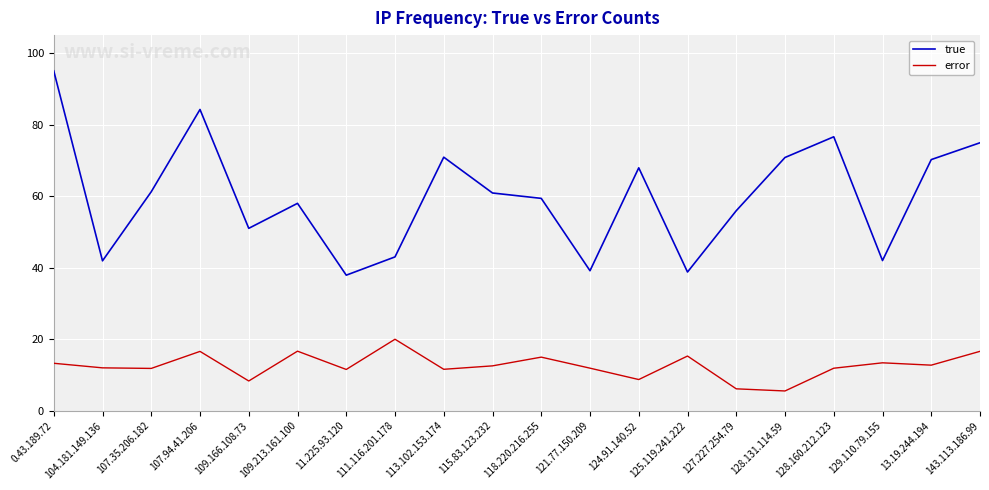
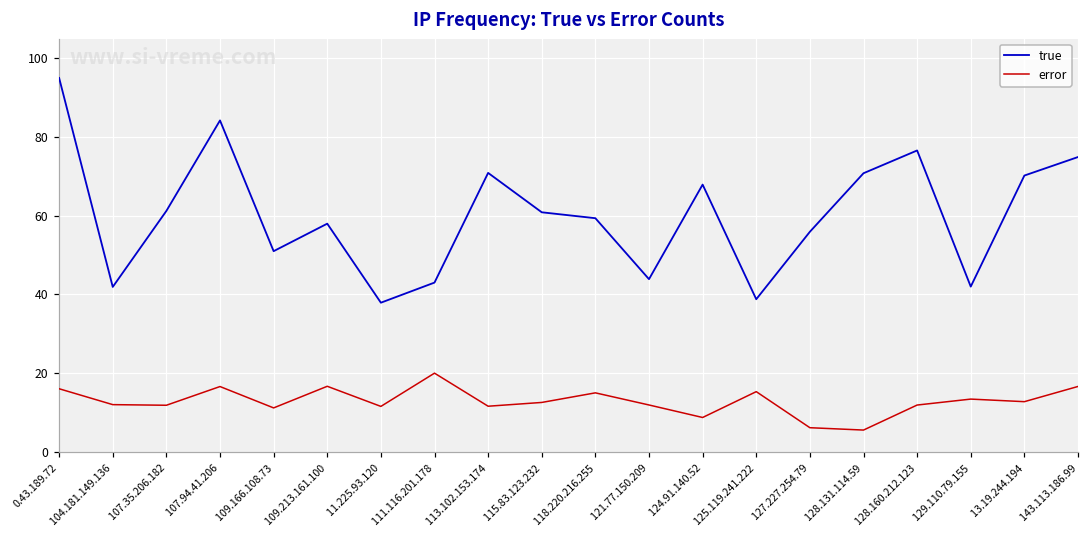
  {
    "true": {
      "0.43.189.72": 95,
      "104.181.149.136": 42,
      "107.35.206.182": 61,
      "107.94.41.206": 84,
      "109.166.108.73": 51,
      "109.213.161.100": 58,
      "11.225.93.120": 38,
      "111.116.201.178": 43,
      "113.102.153.174": 71,
      "115.83.123.232": 61,
      "118.220.216.255": 59,
-     "121.77.150.209": 39,
+     "121.77.150.209": 44,
      "124.91.140.52": 68,
      "125.119.241.222": 39,
      "127.227.254.79": 56,
      "128.131.114.59": 71,
      "128.160.212.123": 77,
      "129.110.79.155": 42,
      "13.19.244.194": 70,
      "143.113.186.99": 75
    },
    "error": {
-     "0.43.189.72": 13,
+     "0.43.189.72": 16,
      "104.181.149.136": 12,
      "107.35.206.182": 12,
      "107.94.41.206": 17,
-     "109.166.108.73": 8,
+     "109.166.108.73": 11,
      "109.213.161.100": 17,
      "11.225.93.120": 12,
      "111.116.201.178": 20,
      "113.102.153.174": 12,
      "115.83.123.232": 13,
      "118.220.216.255": 15,
      "121.77.150.209": 12,
      "124.91.140.52": 9,
      "125.119.241.222": 15,
      "127.227.254.79": 6,
      "128.131.114.59": 6,
      "128.160.212.123": 12,
      "129.110.79.155": 13,
      "13.19.244.194": 13,
      "143.113.186.99": 17
    }
  }
